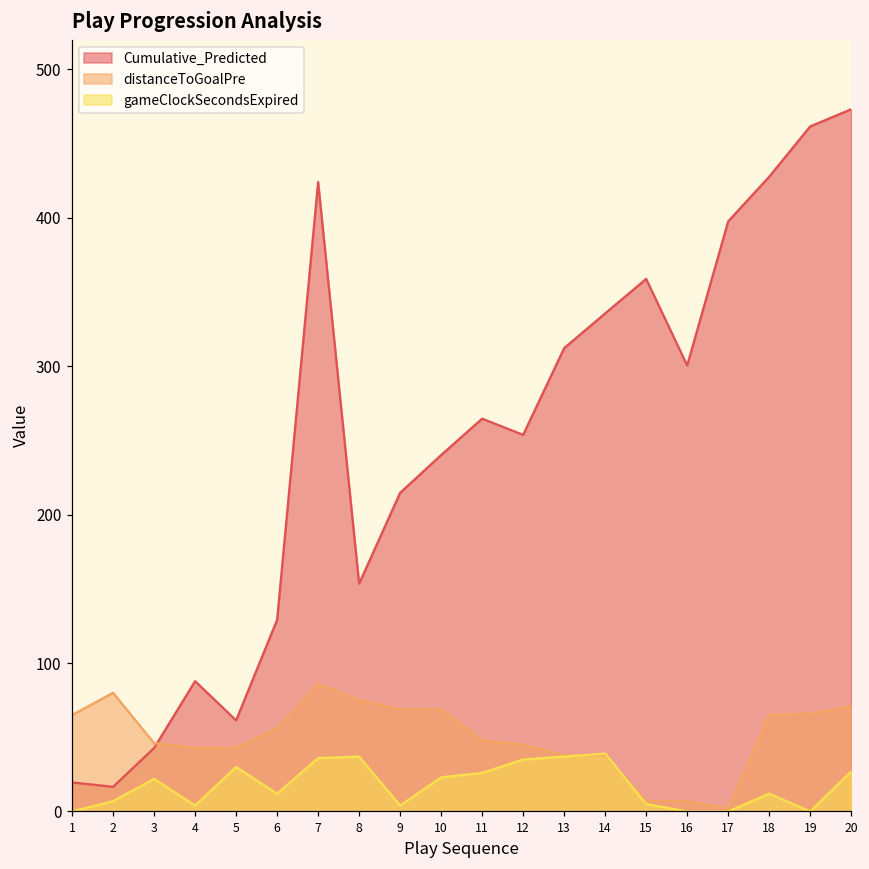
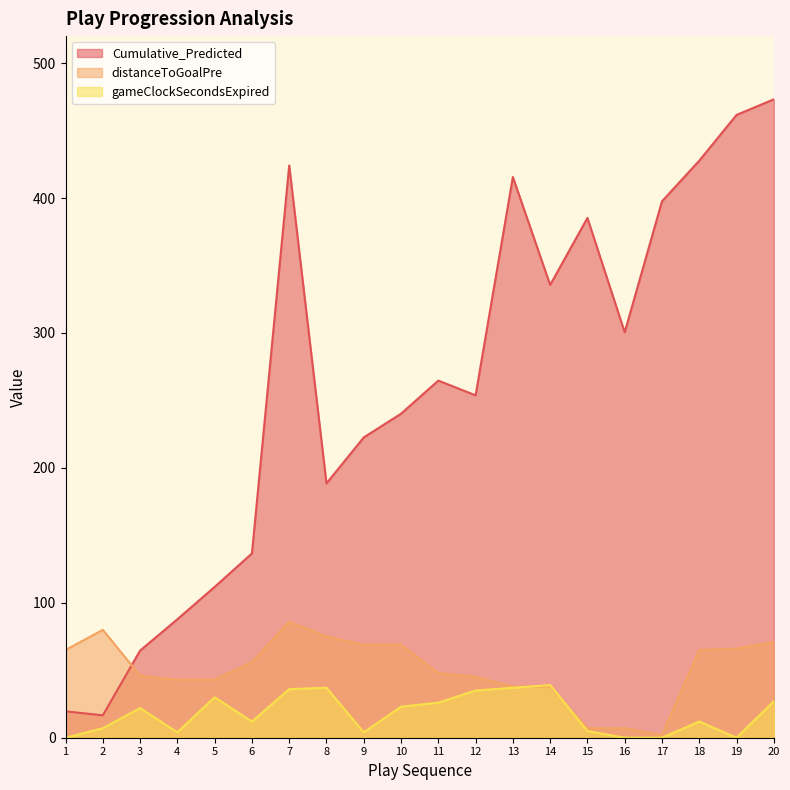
  {
    "Cumulative_Predicted": {
      "1": 20,
      "2": 17,
-     "3": 43,
+     "3": 65,
      "4": 88,
-     "5": 61,
-     "6": 129,
+     "5": 112,
+     "6": 137,
      "7": 424,
-     "8": 154,
-     "9": 215,
+     "8": 188,
+     "9": 223,
      "10": 240,
      "11": 265,
      "12": 254,
-     "13": 312,
+     "13": 416,
      "14": 336,
-     "15": 359,
+     "15": 385,
      "16": 301,
      "17": 398,
      "18": 428,
      "19": 462,
      "20": 473
    }
  }
